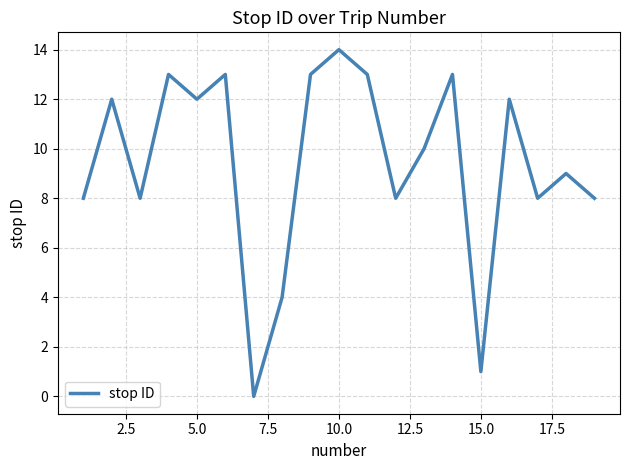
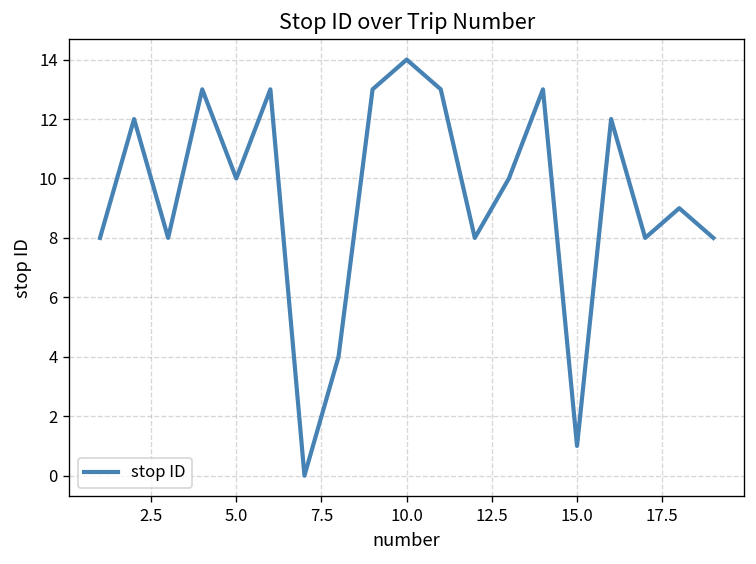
  {
-   "5.0": 12,
+   "5.0": 10,
    "10.0": 14,
    "15.0": 1
  }
